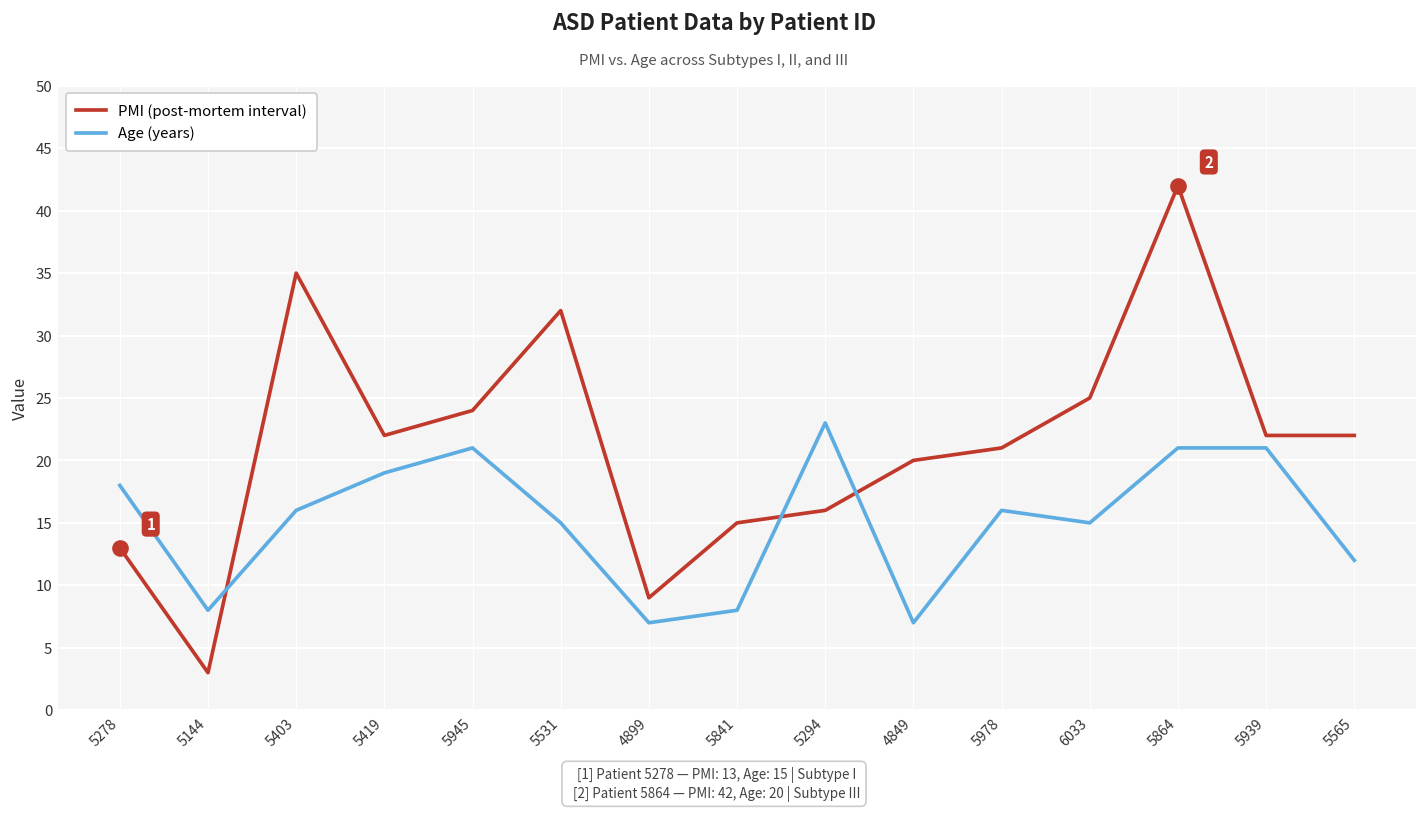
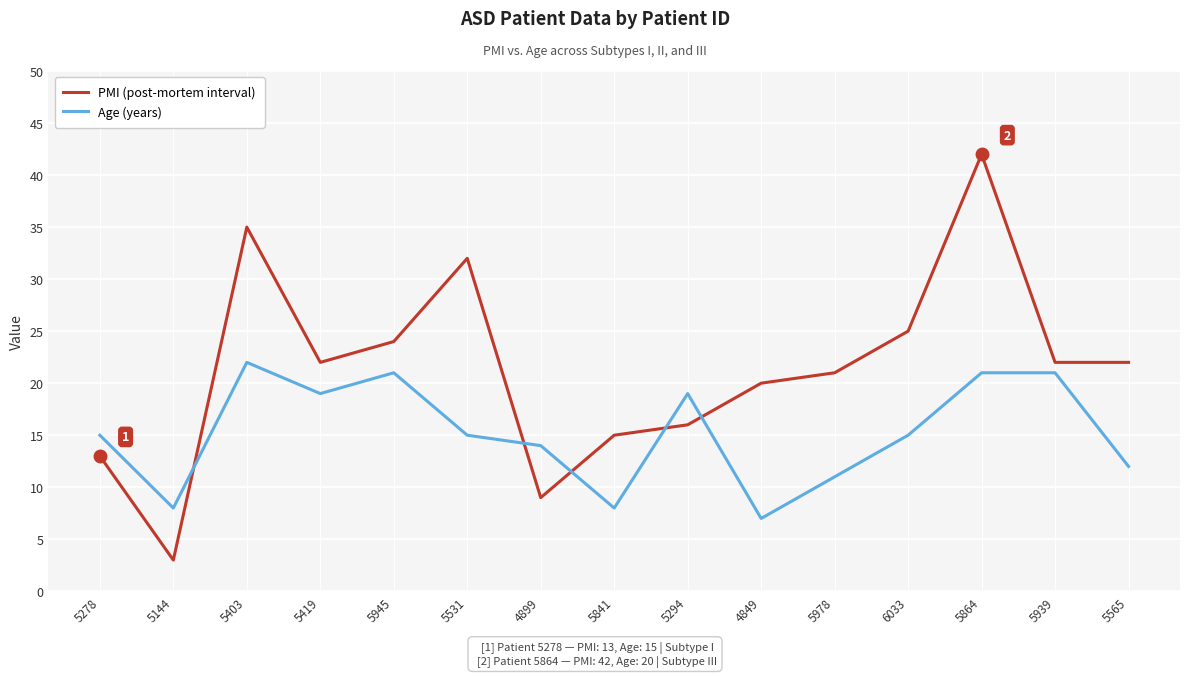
  {
    "Age (years)": {
-     "5278": 18,
+     "5278": 15,
      "5144": 8,
-     "5403": 16,
+     "5403": 22,
      "5419": 19,
      "5945": 21,
      "5531": 15,
-     "4899": 7,
+     "4899": 14,
      "5841": 8,
-     "5294": 23,
+     "5294": 19,
      "4849": 7,
-     "5978": 16,
+     "5978": 11,
      "6033": 15,
      "5864": 21,
      "5939": 21,
      "5565": 12
    }
  }
